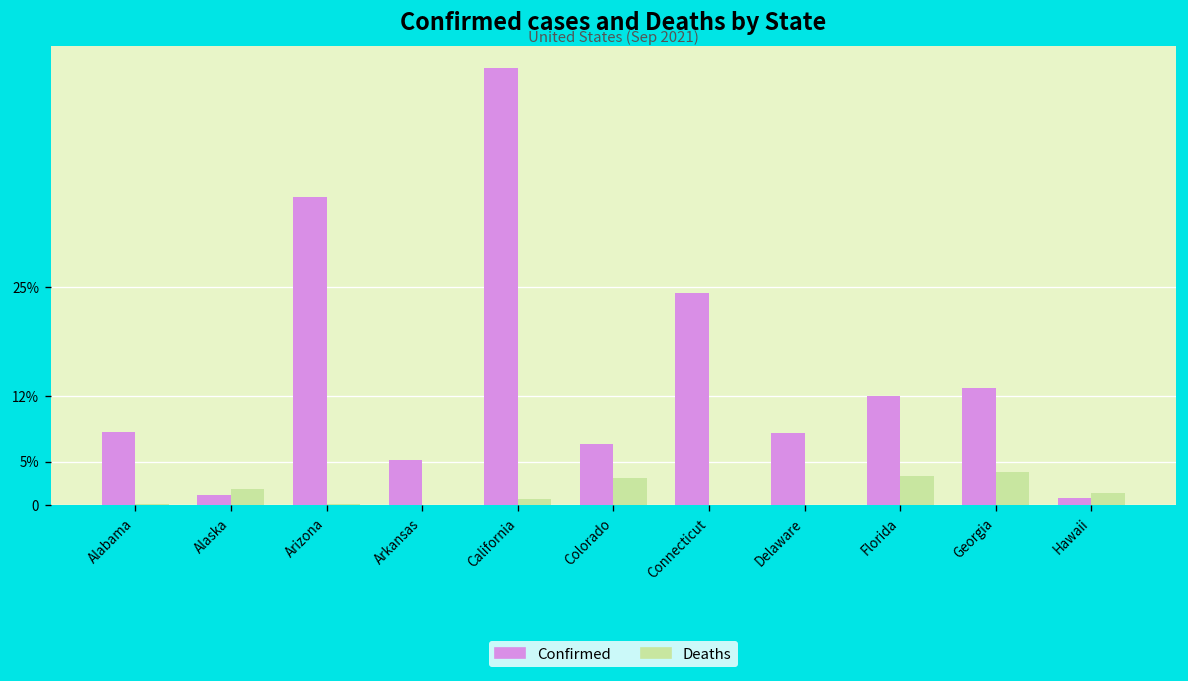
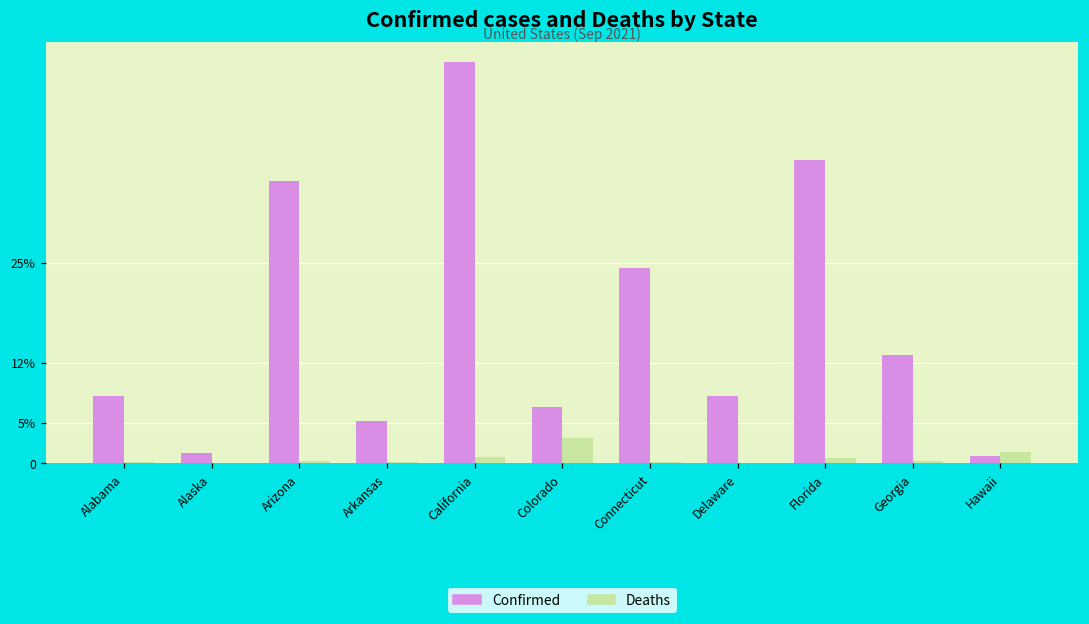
  {
    "Confirmed": {
      "Alabama": "8%",
      "Alaska": "1%",
      "Arizona": "35%",
      "Arkansas": "5%",
      "California": "50%",
      "Colorado": "7%",
      "Connecticut": "24%",
      "Delaware": "8%",
-     "Florida": "13%",
+     "Florida": "38%",
      "Georgia": "13%",
      "Hawaii": "1%"
    },
    "Deaths": {
-     "Alaska": "2%",
+     "Alaska": "0%",
      "California": "1%",
      "Colorado": "3%",
-     "Florida": "3%",
-     "Georgia": "4%",
+     "Florida": "1%",
+     "Georgia": "0%",
      "Hawaii": "1%"
    }
  }
